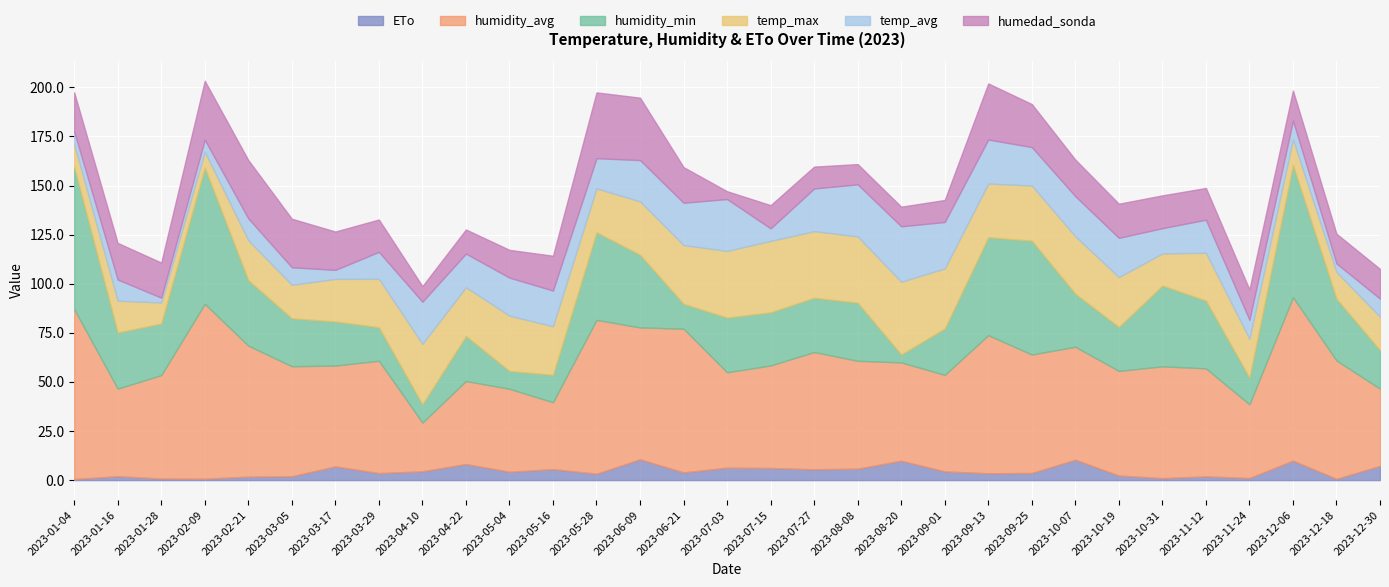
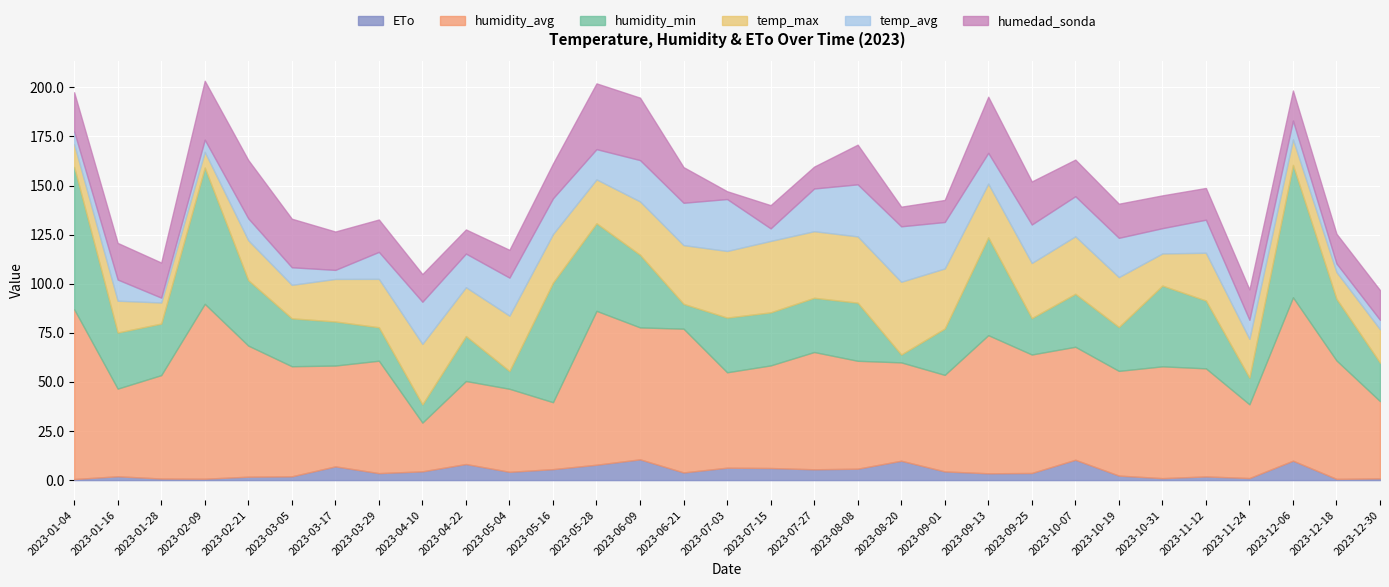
  {
    "ETo": {
      "2023-01-16": 2,
      "2023-02-21": 2,
      "2023-03-05": 2,
      "2023-03-17": 7,
      "2023-03-29": 4,
      "2023-04-10": 4,
      "2023-04-22": 8,
      "2023-05-04": 4,
      "2023-05-16": 6,
-     "2023-05-28": 3,
+     "2023-05-28": 8,
      "2023-06-09": 11,
      "2023-06-21": 4,
      "2023-07-03": 6,
      "2023-07-15": 6,
      "2023-07-27": 6,
      "2023-08-08": 6,
      "2023-08-20": 10,
      "2023-09-01": 4,
      "2023-09-13": 3,
      "2023-09-25": 4,
      "2023-10-07": 10,
      "2023-10-19": 2,
      "2023-11-12": 2,
      "2023-12-06": 10,
-     "2023-12-30": 7
+     "2023-12-30": 1
    },
    "humidity_min": {
      "2023-01-04": 72,
      "2023-01-16": 29,
      "2023-01-28": 26,
      "2023-02-09": 69,
      "2023-02-21": 33,
      "2023-03-05": 24,
      "2023-03-17": 22,
      "2023-03-29": 17,
      "2023-04-10": 9,
      "2023-04-22": 23,
      "2023-05-04": 9,
-     "2023-05-16": 14,
+     "2023-05-16": 61,
      "2023-05-28": 45,
      "2023-06-09": 37,
      "2023-06-21": 13,
      "2023-07-03": 28,
      "2023-07-15": 27,
      "2023-07-27": 28,
      "2023-08-08": 30,
      "2023-08-20": 4,
      "2023-09-01": 24,
      "2023-09-13": 50,
-     "2023-09-25": 58,
+     "2023-09-25": 19,
      "2023-10-07": 27,
      "2023-10-19": 22,
      "2023-10-31": 41,
      "2023-11-12": 35,
      "2023-11-24": 14,
      "2023-12-06": 67,
      "2023-12-18": 31,
      "2023-12-30": 20
    },
    "temp_avg": {
      "2023-01-04": 6,
      "2023-01-16": 11,
      "2023-01-28": 2,
      "2023-02-09": 6,
      "2023-02-21": 11,
      "2023-03-05": 9,
      "2023-03-17": 5,
      "2023-03-29": 14,
      "2023-04-10": 21,
      "2023-04-22": 17,
      "2023-05-04": 19,
      "2023-05-16": 18,
      "2023-05-28": 15,
      "2023-06-09": 21,
      "2023-06-21": 22,
      "2023-07-03": 26,
      "2023-07-15": 6,
      "2023-07-27": 22,
      "2023-08-08": 27,
      "2023-08-20": 28,
      "2023-09-01": 24,
-     "2023-09-13": 22,
+     "2023-09-13": 16,
      "2023-09-25": 20,
      "2023-10-07": 20,
      "2023-10-19": 20,
      "2023-10-31": 13,
      "2023-11-12": 17,
      "2023-11-24": 10,
      "2023-12-06": 10,
      "2023-12-18": 4,
-     "2023-12-30": 9
+     "2023-12-30": 5
    },
    "humedad_sonda": {
      "2023-01-04": 20,
      "2023-01-16": 19,
      "2023-01-28": 18,
      "2023-02-09": 30,
      "2023-02-21": 30,
      "2023-03-05": 25,
      "2023-03-17": 20,
      "2023-03-29": 16,
-     "2023-04-10": 8,
+     "2023-04-10": 14,
      "2023-04-22": 12,
      "2023-05-04": 14,
      "2023-05-16": 18,
      "2023-05-28": 33,
      "2023-06-09": 32,
      "2023-06-21": 18,
      "2023-07-03": 4,
      "2023-07-15": 12,
      "2023-07-27": 11,
-     "2023-08-08": 10,
+     "2023-08-08": 20,
      "2023-08-20": 10,
      "2023-09-01": 11,
      "2023-09-13": 29,
      "2023-09-25": 22,
      "2023-10-07": 19,
      "2023-10-19": 17,
      "2023-10-31": 17,
      "2023-11-12": 16,
      "2023-11-24": 15,
      "2023-12-06": 15,
      "2023-12-18": 15,
      "2023-12-30": 15
    }
  }
